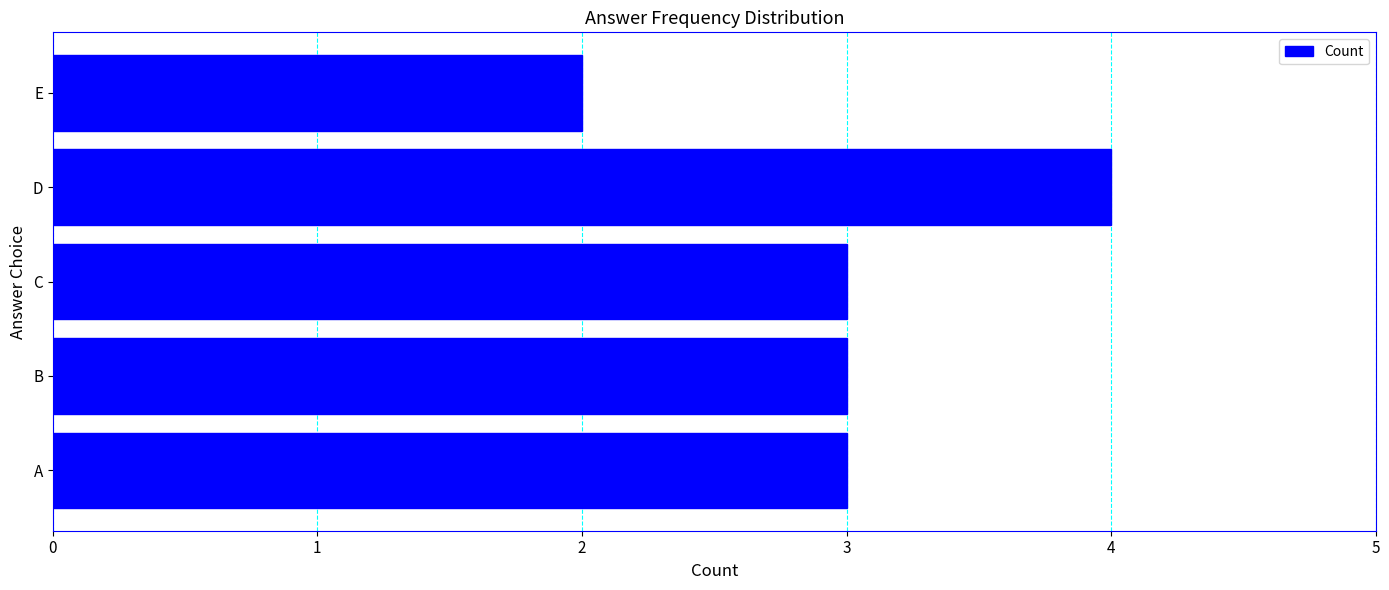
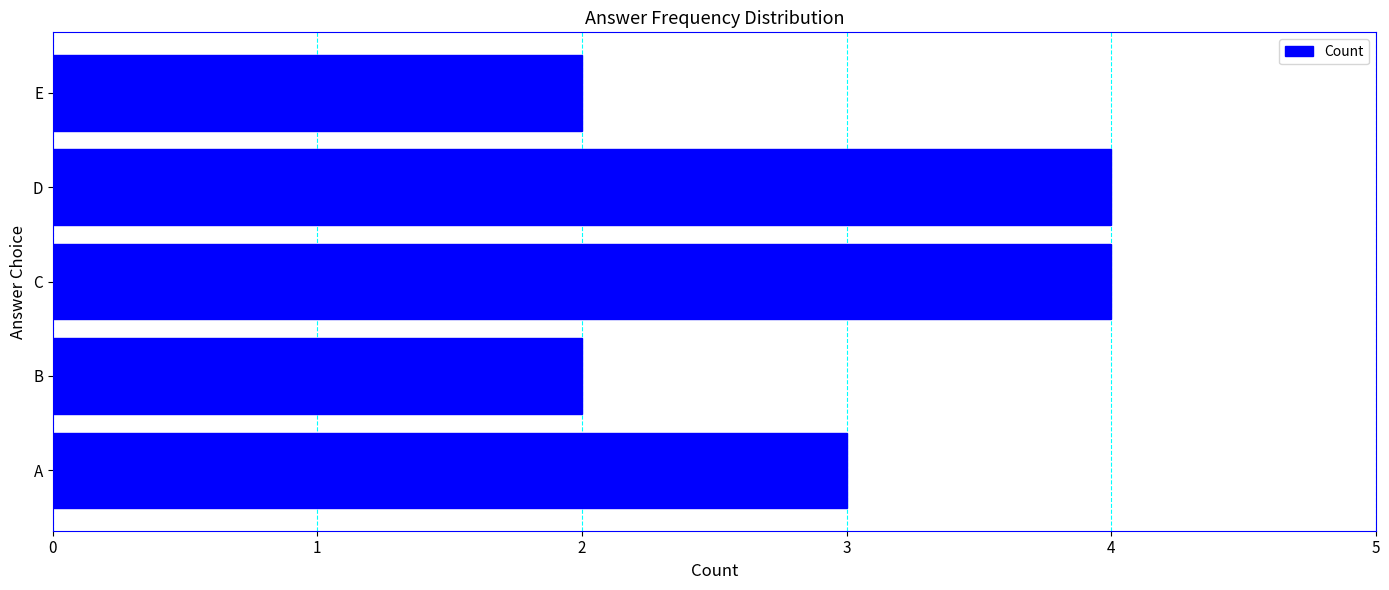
  {
    "E": 2,
    "D": 4,
-   "C": 3,
-   "B": 3,
+   "C": 4,
+   "B": 2,
    "A": 3
  }
